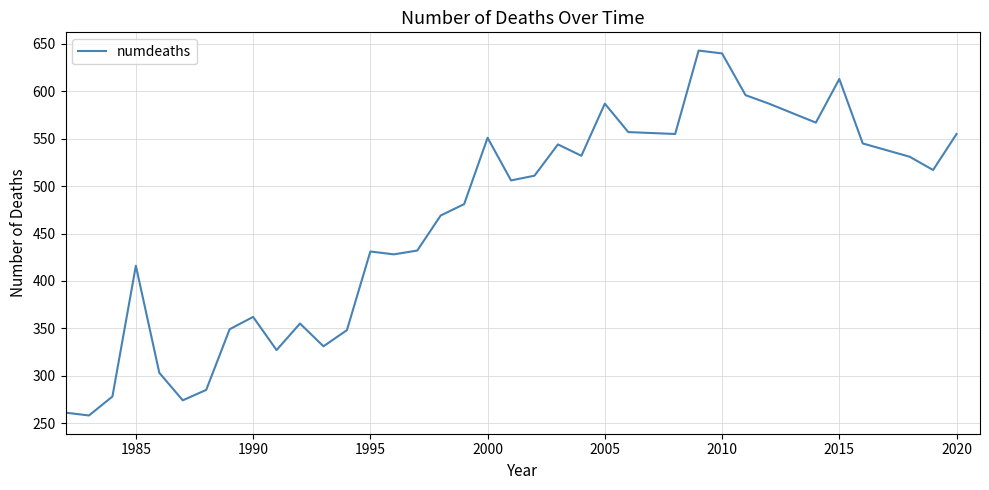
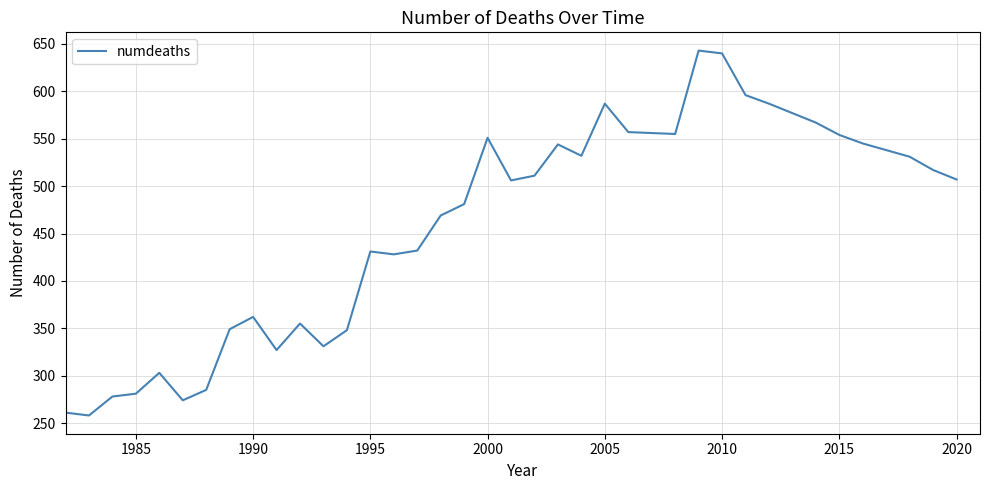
  {
-   "1985": 420,
+   "1985": 280,
    "1990": 360,
    "1995": 430,
    "2000": 550,
    "2005": 590,
    "2010": 640,
-   "2015": 610,
-   "2020": 560
+   "2015": 550,
+   "2020": 510
  }
